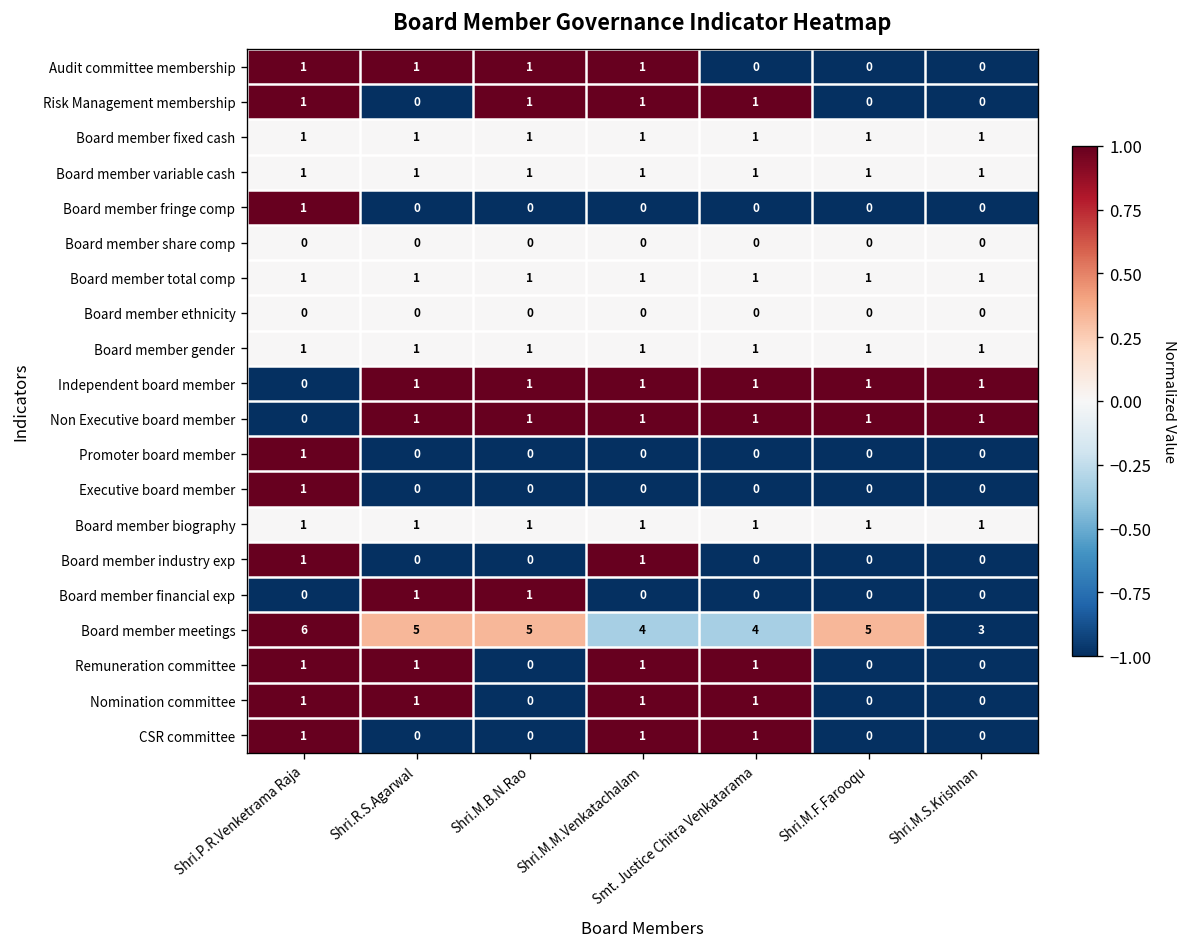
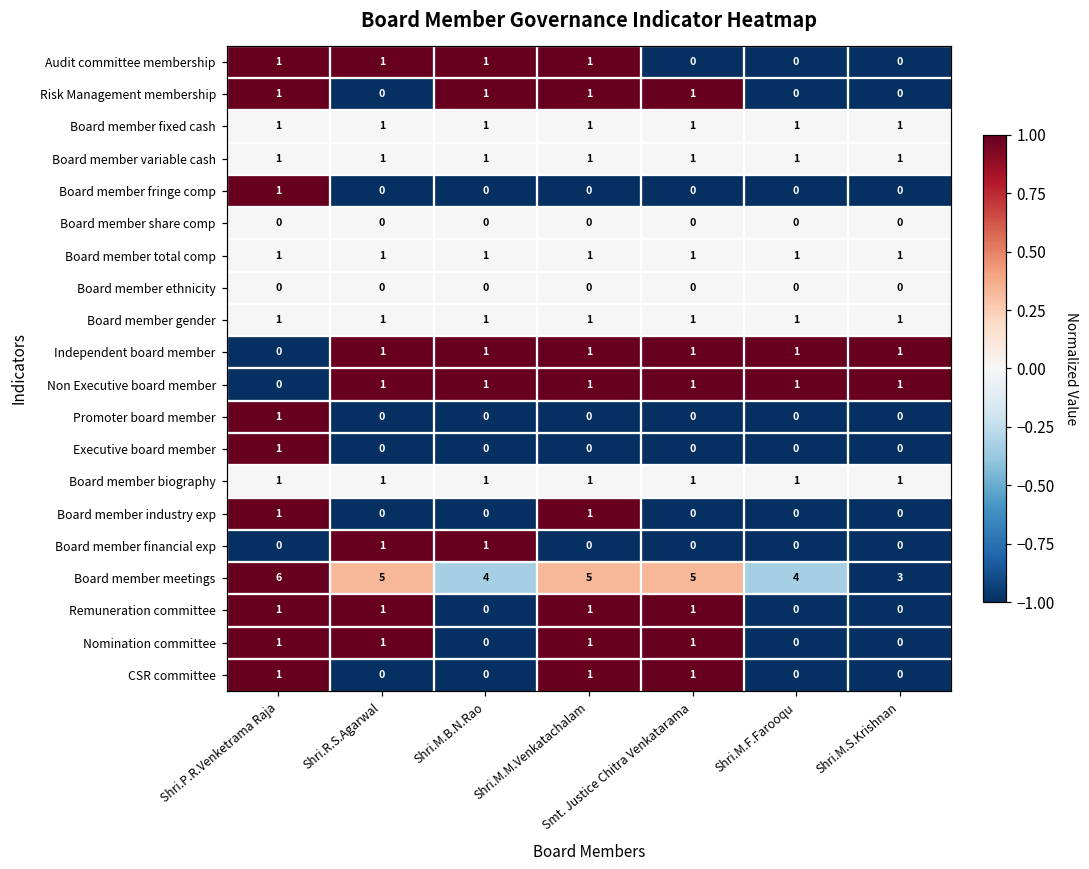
  {
    "Audit committee membership": {
      "Shri.P.R.Venketrama Raja": 1,
      "Shri.R.S.Agarwal": 1,
      "Shri.M.B.N.Rao": 1,
      "Shri.M.M.Venkatachalam": 1,
      "Smt. Justice Chitra Venkatarama": 0,
      "Shri.M.F.Farooqu": 0,
      "Shri.M.S.Krishnan": 0
    },
    "Risk Management membership": {
      "Shri.P.R.Venketrama Raja": 1,
      "Shri.R.S.Agarwal": 0,
      "Shri.M.B.N.Rao": 1,
      "Shri.M.M.Venkatachalam": 1,
      "Smt. Justice Chitra Venkatarama": 1,
      "Shri.M.F.Farooqu": 0,
      "Shri.M.S.Krishnan": 0
    },
    "Board member fixed cash": {
      "Shri.P.R.Venketrama Raja": 1,
      "Shri.R.S.Agarwal": 1,
      "Shri.M.B.N.Rao": 1,
      "Shri.M.M.Venkatachalam": 1,
      "Smt. Justice Chitra Venkatarama": 1,
      "Shri.M.F.Farooqu": 1,
      "Shri.M.S.Krishnan": 1
    },
    "Board member variable cash": {
      "Shri.P.R.Venketrama Raja": 1,
      "Shri.R.S.Agarwal": 1,
      "Shri.M.B.N.Rao": 1,
      "Shri.M.M.Venkatachalam": 1,
      "Smt. Justice Chitra Venkatarama": 1,
      "Shri.M.F.Farooqu": 1,
      "Shri.M.S.Krishnan": 1
    },
    "Board member fringe comp": {
      "Shri.P.R.Venketrama Raja": 1,
      "Shri.R.S.Agarwal": 0,
      "Shri.M.B.N.Rao": 0,
      "Shri.M.M.Venkatachalam": 0,
      "Smt. Justice Chitra Venkatarama": 0,
      "Shri.M.F.Farooqu": 0,
      "Shri.M.S.Krishnan": 0
    },
    "Board member share comp": {
      "Shri.P.R.Venketrama Raja": 0,
      "Shri.R.S.Agarwal": 0,
      "Shri.M.B.N.Rao": 0,
      "Shri.M.M.Venkatachalam": 0,
      "Smt. Justice Chitra Venkatarama": 0,
      "Shri.M.F.Farooqu": 0,
      "Shri.M.S.Krishnan": 0
    },
    "Board member total comp": {
      "Shri.P.R.Venketrama Raja": 1,
      "Shri.R.S.Agarwal": 1,
      "Shri.M.B.N.Rao": 1,
      "Shri.M.M.Venkatachalam": 1,
      "Smt. Justice Chitra Venkatarama": 1,
      "Shri.M.F.Farooqu": 1,
      "Shri.M.S.Krishnan": 1
    },
    "Board member ethnicity": {
      "Shri.P.R.Venketrama Raja": 0,
      "Shri.R.S.Agarwal": 0,
      "Shri.M.B.N.Rao": 0,
      "Shri.M.M.Venkatachalam": 0,
      "Smt. Justice Chitra Venkatarama": 0,
      "Shri.M.F.Farooqu": 0,
      "Shri.M.S.Krishnan": 0
    },
    "Board member gender": {
      "Shri.P.R.Venketrama Raja": 1,
      "Shri.R.S.Agarwal": 1,
      "Shri.M.B.N.Rao": 1,
      "Shri.M.M.Venkatachalam": 1,
      "Smt. Justice Chitra Venkatarama": 1,
      "Shri.M.F.Farooqu": 1,
      "Shri.M.S.Krishnan": 1
    },
    "Independent board member": {
      "Shri.P.R.Venketrama Raja": 0,
      "Shri.R.S.Agarwal": 1,
      "Shri.M.B.N.Rao": 1,
      "Shri.M.M.Venkatachalam": 1,
      "Smt. Justice Chitra Venkatarama": 1,
      "Shri.M.F.Farooqu": 1,
      "Shri.M.S.Krishnan": 1
    },
    "Non Executive board member": {
      "Shri.P.R.Venketrama Raja": 0,
      "Shri.R.S.Agarwal": 1,
      "Shri.M.B.N.Rao": 1,
      "Shri.M.M.Venkatachalam": 1,
      "Smt. Justice Chitra Venkatarama": 1,
      "Shri.M.F.Farooqu": 1,
      "Shri.M.S.Krishnan": 1
    },
    "Promoter board member": {
      "Shri.P.R.Venketrama Raja": 1,
      "Shri.R.S.Agarwal": 0,
      "Shri.M.B.N.Rao": 0,
      "Shri.M.M.Venkatachalam": 0,
      "Smt. Justice Chitra Venkatarama": 0,
      "Shri.M.F.Farooqu": 0,
      "Shri.M.S.Krishnan": 0
    },
    "Executive board member": {
      "Shri.P.R.Venketrama Raja": 1,
      "Shri.R.S.Agarwal": 0,
      "Shri.M.B.N.Rao": 0,
      "Shri.M.M.Venkatachalam": 0,
      "Smt. Justice Chitra Venkatarama": 0,
      "Shri.M.F.Farooqu": 0,
      "Shri.M.S.Krishnan": 0
    },
    "Board member biography": {
      "Shri.P.R.Venketrama Raja": 1,
      "Shri.R.S.Agarwal": 1,
      "Shri.M.B.N.Rao": 1,
      "Shri.M.M.Venkatachalam": 1,
      "Smt. Justice Chitra Venkatarama": 1,
      "Shri.M.F.Farooqu": 1,
      "Shri.M.S.Krishnan": 1
    },
    "Board member industry exp": {
      "Shri.P.R.Venketrama Raja": 1,
      "Shri.R.S.Agarwal": 0,
      "Shri.M.B.N.Rao": 0,
      "Shri.M.M.Venkatachalam": 1,
      "Smt. Justice Chitra Venkatarama": 0,
      "Shri.M.F.Farooqu": 0,
      "Shri.M.S.Krishnan": 0
    },
    "Board member financial exp": {
      "Shri.P.R.Venketrama Raja": 0,
      "Shri.R.S.Agarwal": 1,
      "Shri.M.B.N.Rao": 1,
      "Shri.M.M.Venkatachalam": 0,
      "Smt. Justice Chitra Venkatarama": 0,
      "Shri.M.F.Farooqu": 0,
      "Shri.M.S.Krishnan": 0
    },
    "Board member meetings": {
      "Shri.P.R.Venketrama Raja": 6,
      "Shri.R.S.Agarwal": 5,
-     "Shri.M.B.N.Rao": 5,
-     "Shri.M.M.Venkatachalam": 4,
-     "Smt. Justice Chitra Venkatarama": 4,
-     "Shri.M.F.Farooqu": 5,
+     "Shri.M.B.N.Rao": 4,
+     "Shri.M.M.Venkatachalam": 5,
+     "Smt. Justice Chitra Venkatarama": 5,
+     "Shri.M.F.Farooqu": 4,
      "Shri.M.S.Krishnan": 3
    },
    "Remuneration committee": {
      "Shri.P.R.Venketrama Raja": 1,
      "Shri.R.S.Agarwal": 1,
      "Shri.M.B.N.Rao": 0,
      "Shri.M.M.Venkatachalam": 1,
      "Smt. Justice Chitra Venkatarama": 1,
      "Shri.M.F.Farooqu": 0,
      "Shri.M.S.Krishnan": 0
    },
    "Nomination committee": {
      "Shri.P.R.Venketrama Raja": 1,
      "Shri.R.S.Agarwal": 1,
      "Shri.M.B.N.Rao": 0,
      "Shri.M.M.Venkatachalam": 1,
      "Smt. Justice Chitra Venkatarama": 1,
      "Shri.M.F.Farooqu": 0,
      "Shri.M.S.Krishnan": 0
    },
    "CSR committee": {
      "Shri.P.R.Venketrama Raja": 1,
      "Shri.R.S.Agarwal": 0,
      "Shri.M.B.N.Rao": 0,
      "Shri.M.M.Venkatachalam": 1,
      "Smt. Justice Chitra Venkatarama": 1,
      "Shri.M.F.Farooqu": 0,
      "Shri.M.S.Krishnan": 0
    }
  }
